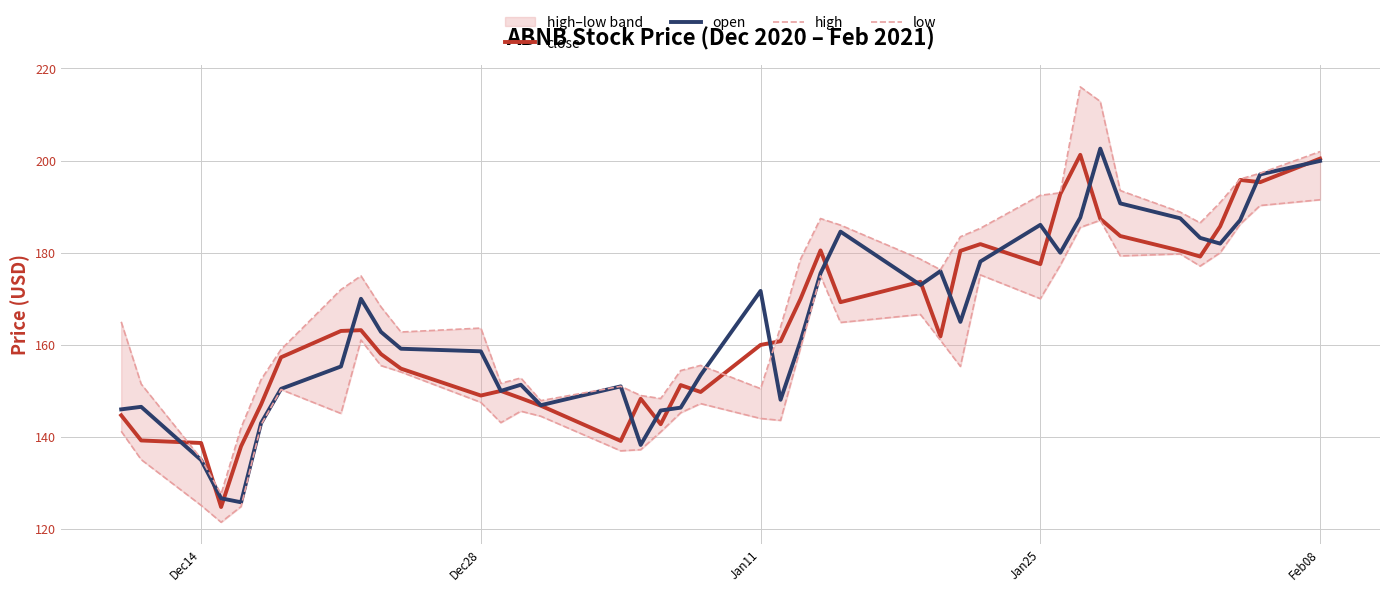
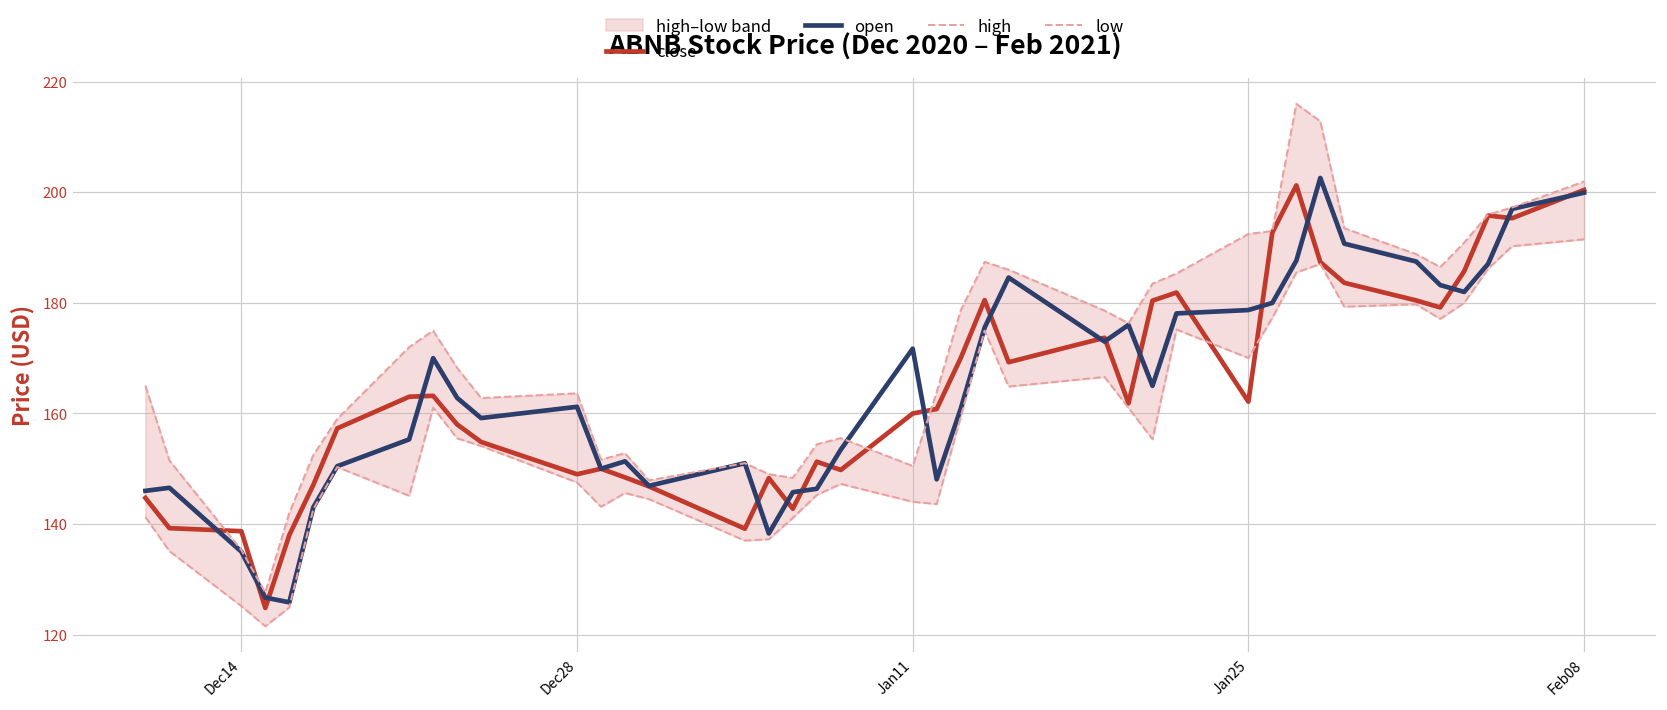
  {
    "close": {
      "Dec14": 139,
      "Dec28": 149,
      "Jan11": 160,
-     "Jan25": 178
+     "Jan25": 162
    },
    "open": {
-     "Dec28": 159,
+     "Dec28": 161,
      "Jan11": 172,
-     "Jan25": 186
+     "Jan25": 179
    }
  }
